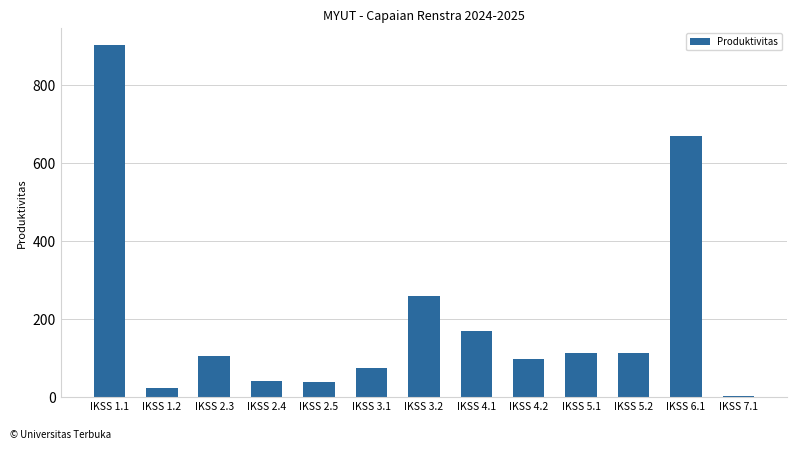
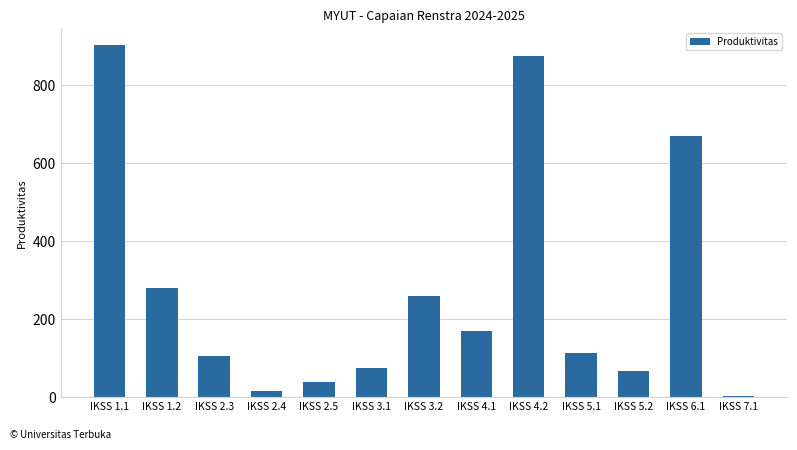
  {
    "IKSS 1.1": 900,
-   "IKSS 1.2": 20,
+   "IKSS 1.2": 280,
    "IKSS 2.3": 100,
-   "IKSS 2.4": 40,
+   "IKSS 2.4": 10,
    "IKSS 2.5": 40,
    "IKSS 3.1": 70,
    "IKSS 3.2": 260,
    "IKSS 4.1": 170,
-   "IKSS 4.2": 100,
+   "IKSS 4.2": 880,
    "IKSS 5.1": 110,
-   "IKSS 5.2": 110,
+   "IKSS 5.2": 70,
    "IKSS 6.1": 670
  }
